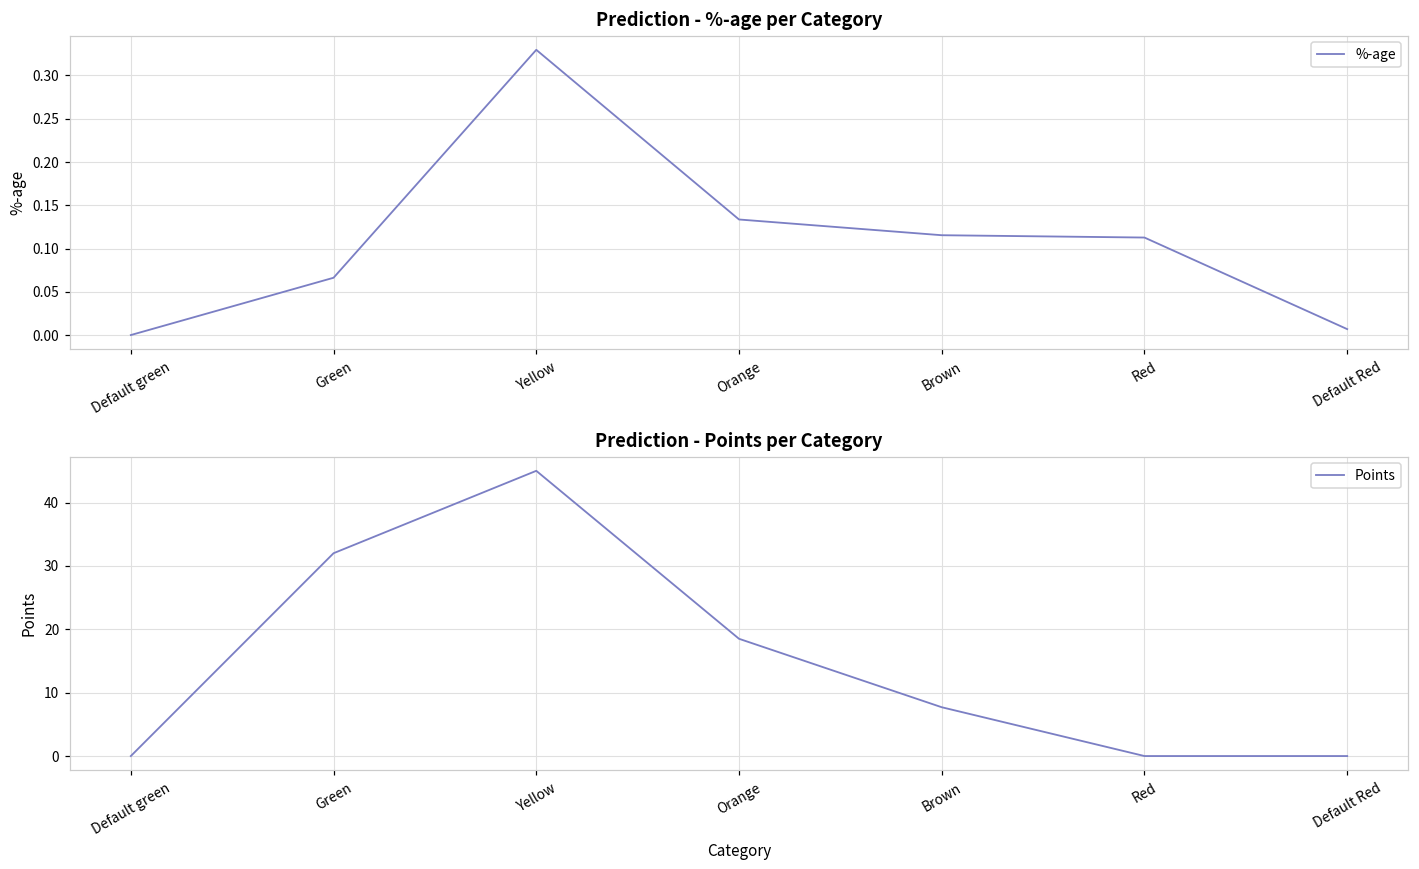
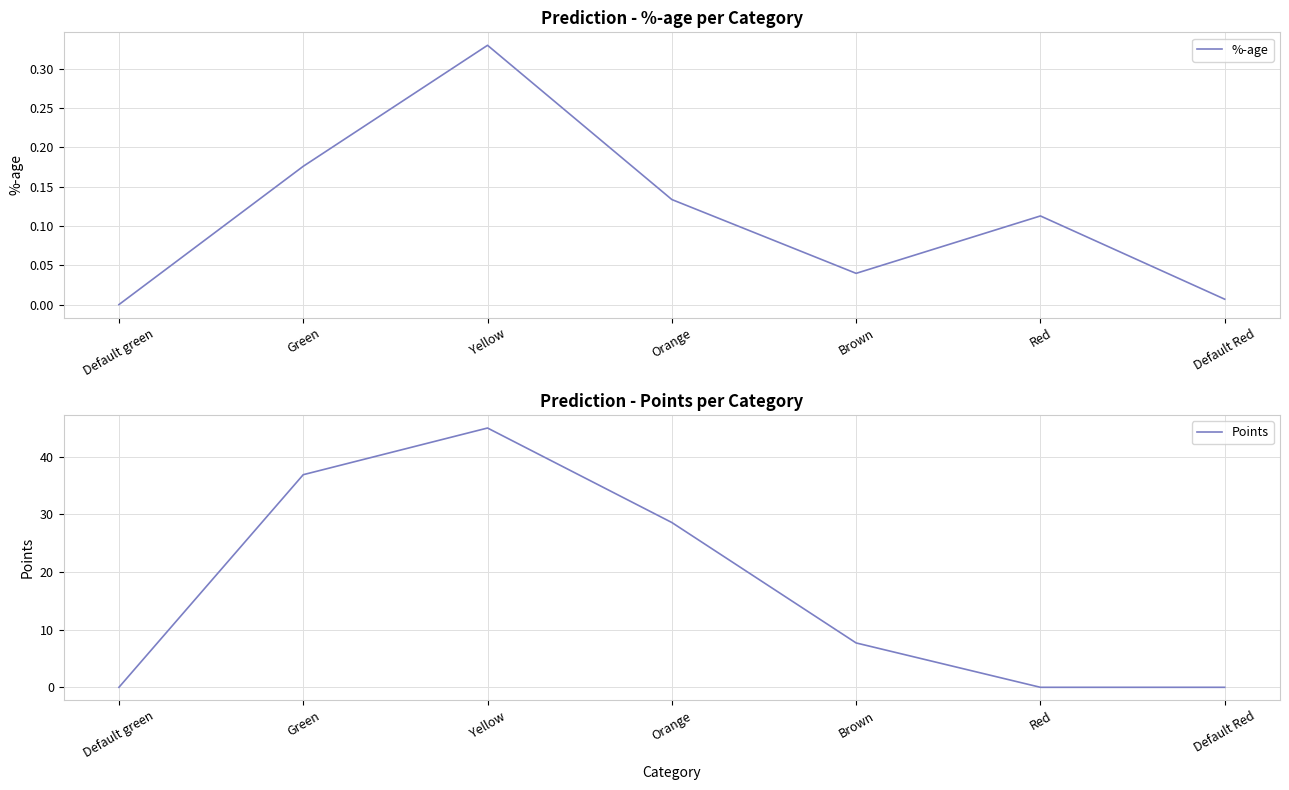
  {
    "Prediction - %-age per Category": {
      "Default green": 0.00,
-     "Green": 0.07,
+     "Green": 0.18,
      "Yellow": 0.33,
      "Orange": 0.13,
-     "Brown": 0.12,
+     "Brown": 0.04,
      "Red": 0.11,
      "Default Red": 0.01
    },
    "Prediction - Points per Category": {
      "Default green": 0,
-     "Green": 32,
+     "Green": 37,
      "Yellow": 45,
-     "Orange": 19,
+     "Orange": 29,
      "Brown": 8,
      "Red": 0,
      "Default Red": 0
    }
  }
